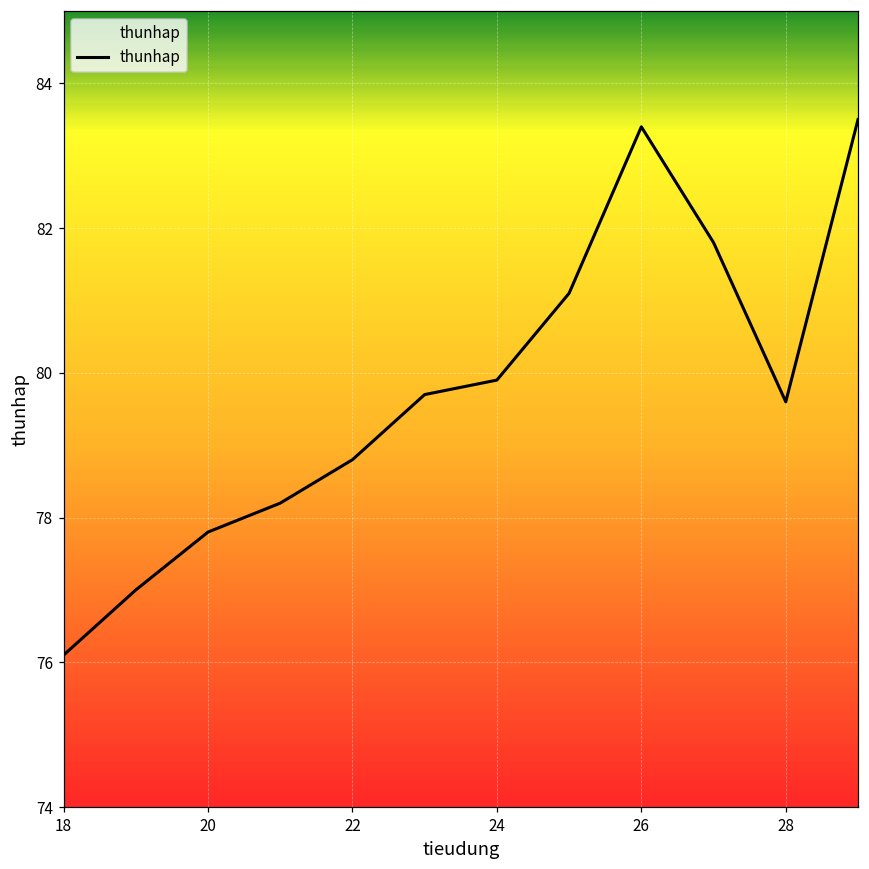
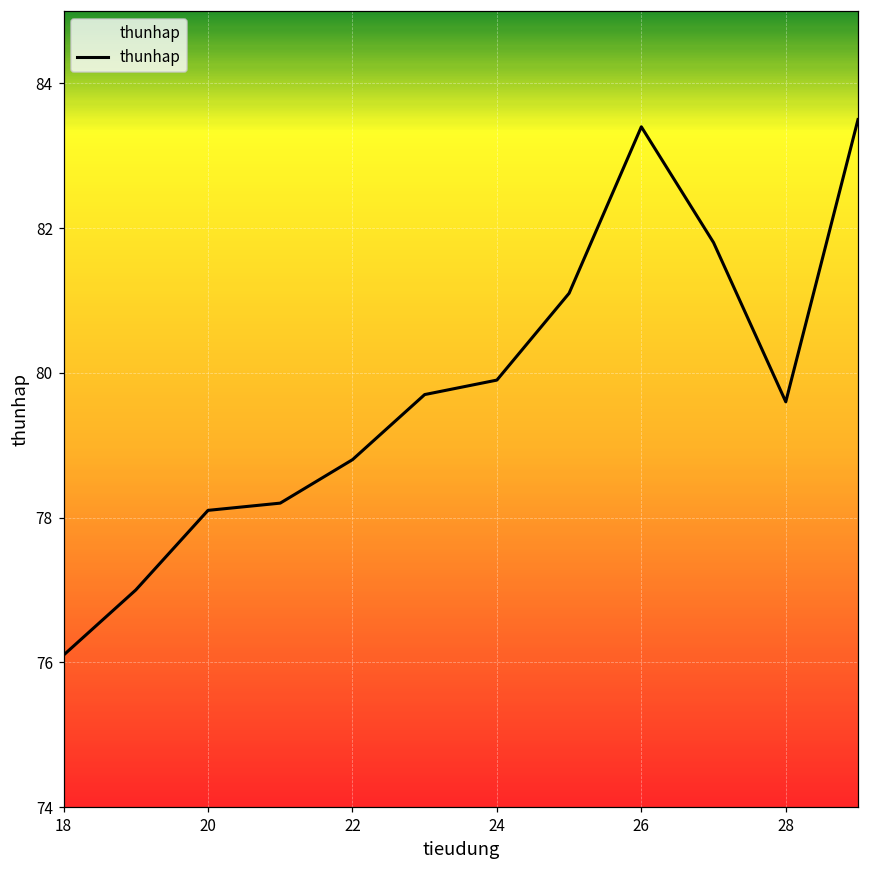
  {
    "18": 76.1,
-   "20": 77.8,
+   "20": 78.1,
    "22": 78.8,
    "24": 79.9,
    "26": 83.4,
    "28": 79.6
  }
